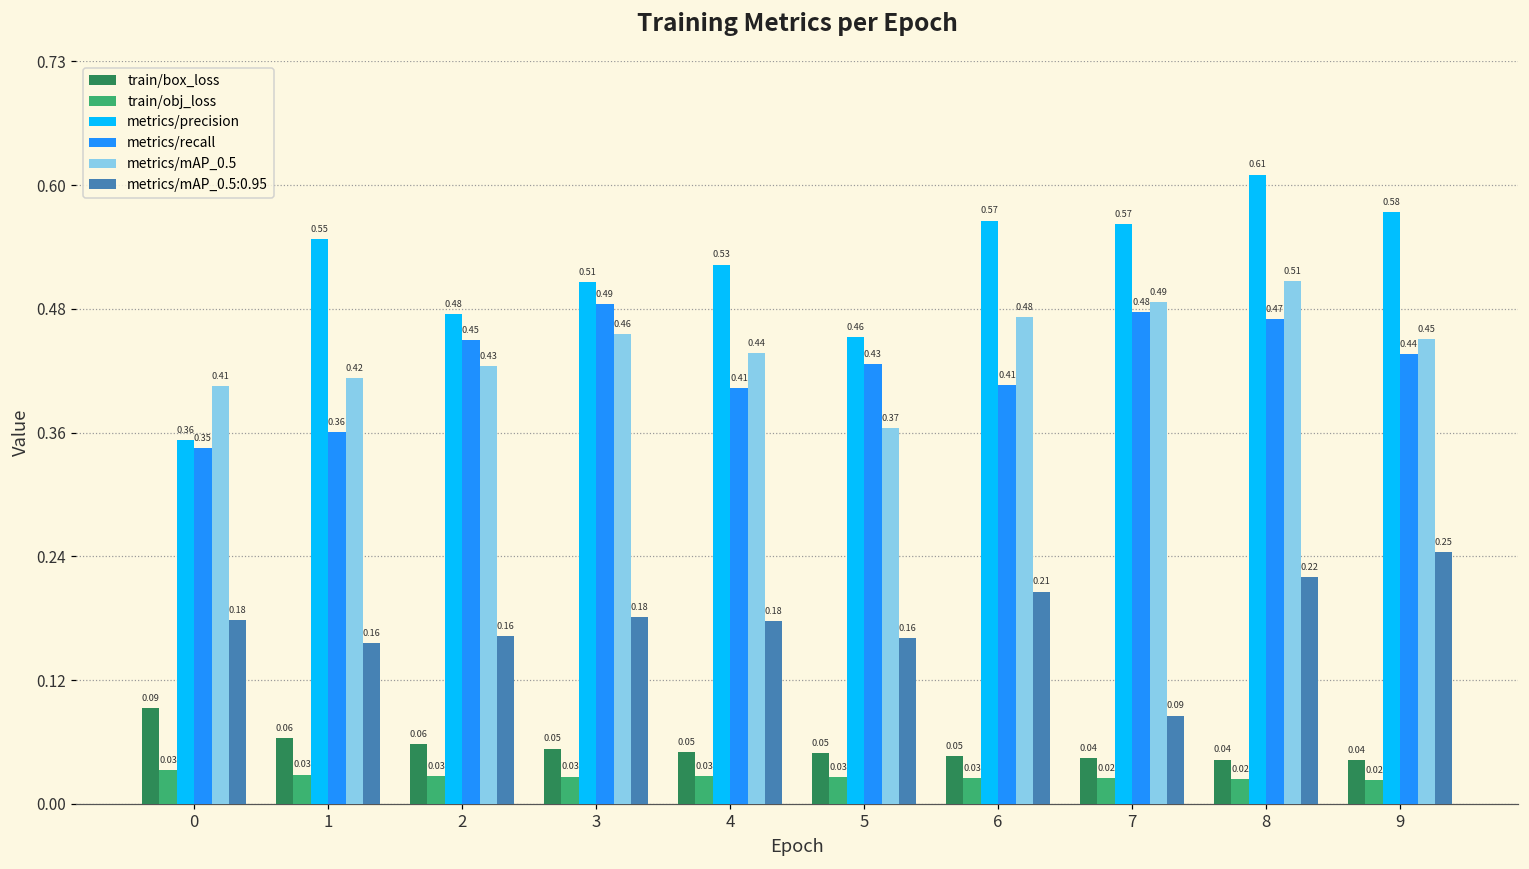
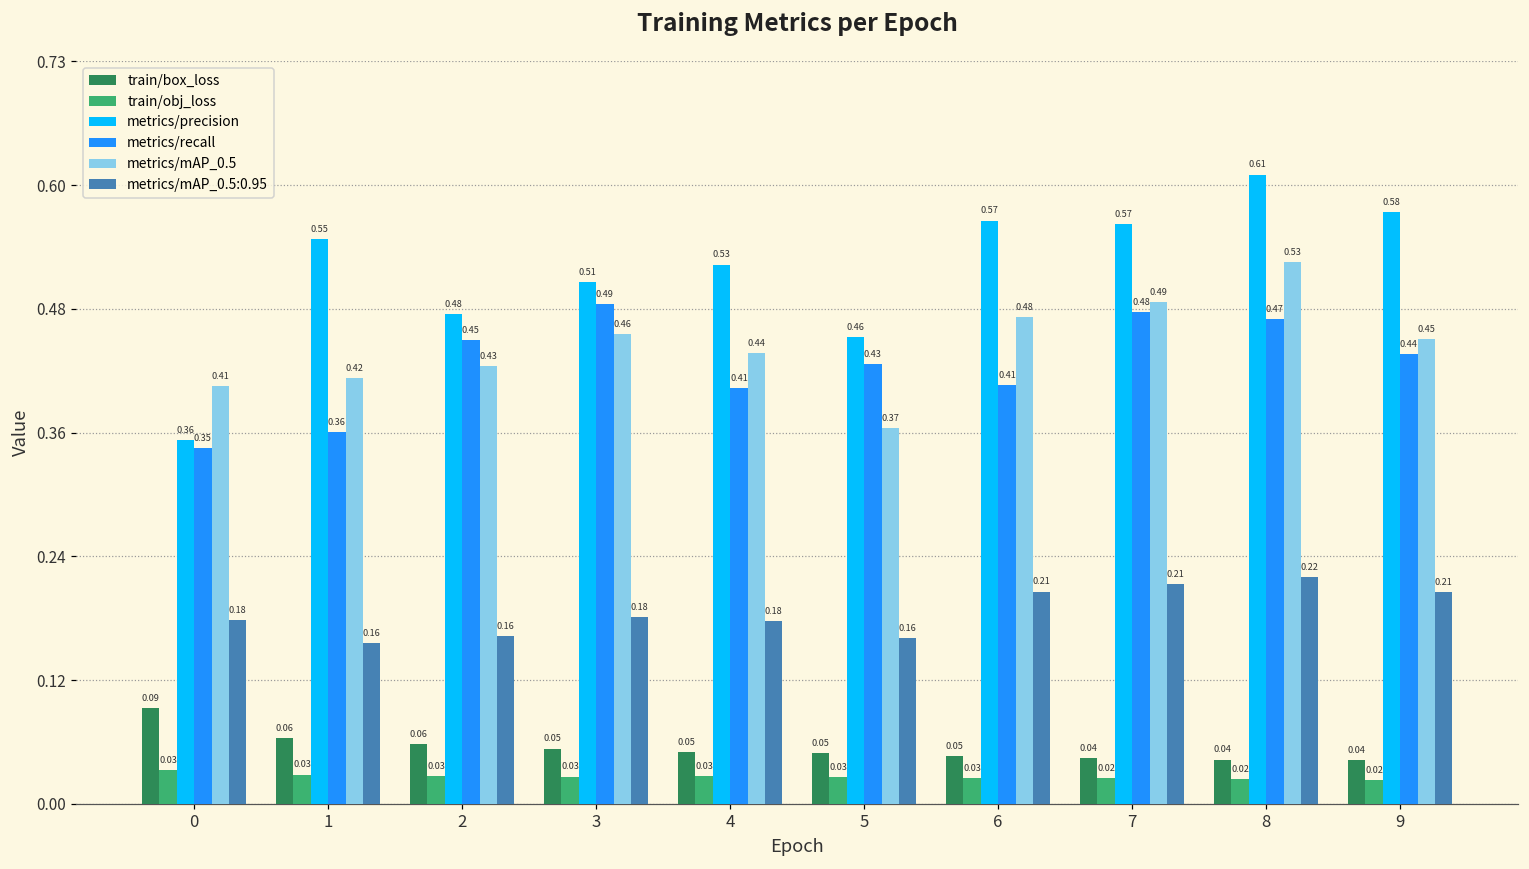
  {
    "metrics/mAP_0.5": {
      "0": 0.41,
      "1": 0.42,
      "2": 0.43,
      "3": 0.46,
      "4": 0.44,
      "5": 0.37,
      "6": 0.48,
      "7": 0.49,
-     "8": 0.51,
+     "8": 0.53,
      "9": 0.45
    },
    "metrics/mAP_0.5:0.95": {
      "0": 0.18,
      "1": 0.16,
      "2": 0.16,
      "3": 0.18,
      "4": 0.18,
      "5": 0.16,
      "6": 0.21,
-     "7": 0.09,
+     "7": 0.21,
      "8": 0.22,
-     "9": 0.25
+     "9": 0.21
    }
  }
